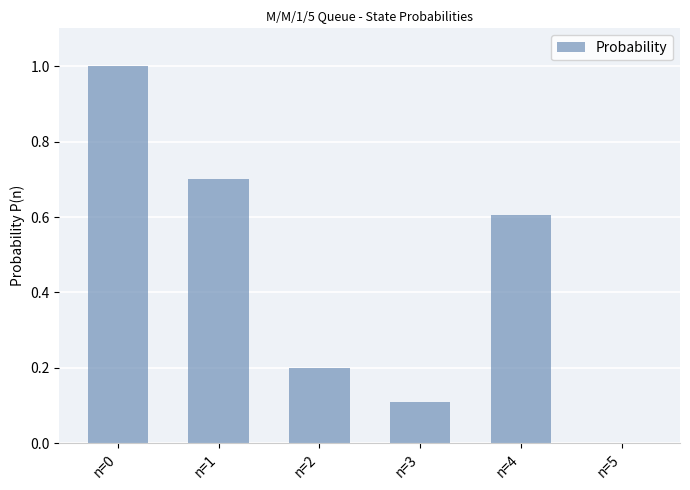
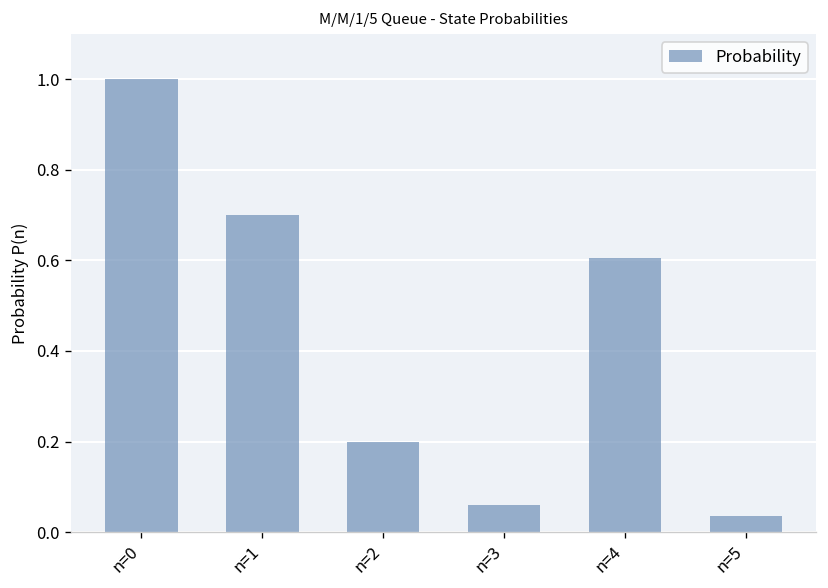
  {
    "n=0": 1.00,
    "n=1": 0.70,
    "n=2": 0.20,
-   "n=3": 0.11,
+   "n=3": 0.06,
    "n=4": 0.61,
-   "n=5": 0.00
+   "n=5": 0.04
  }
